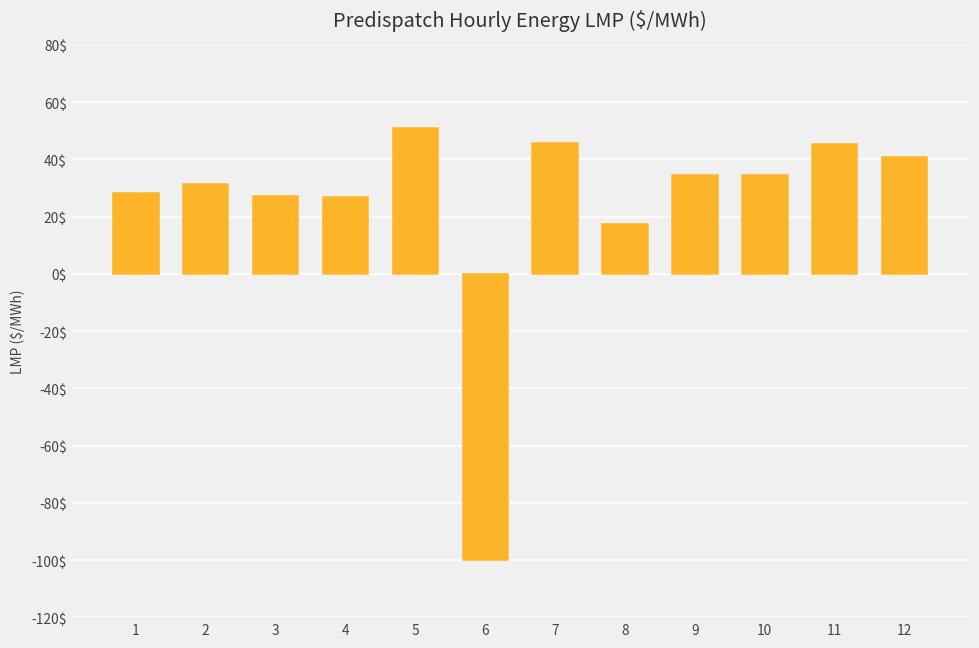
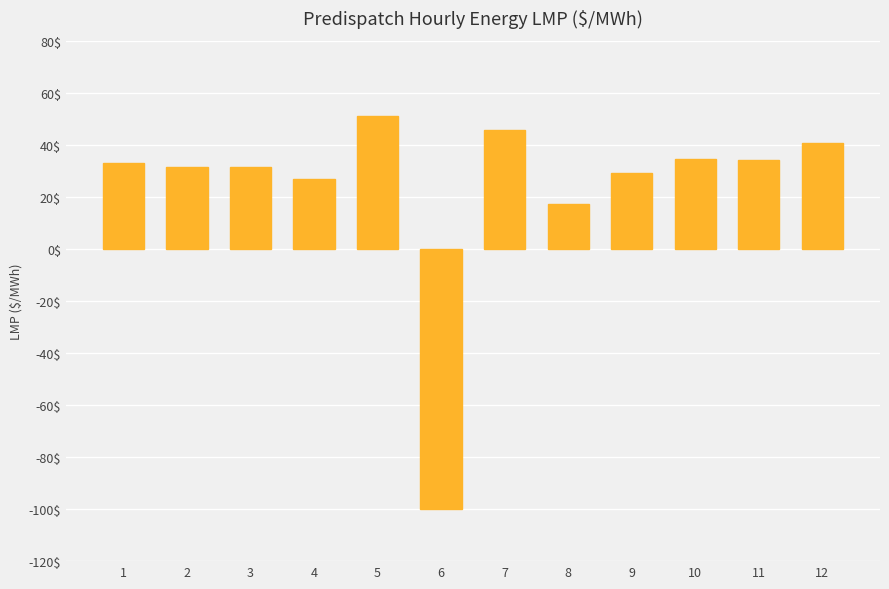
  {
-   "1": "28$",
+   "1": "33$",
    "2": "31$",
-   "3": "27$",
+   "3": "31$",
    "4": "27$",
    "5": "51$",
    "6": "-100$",
    "7": "46$",
    "8": "17$",
-   "9": "35$",
+   "9": "29$",
    "10": "35$",
-   "11": "45$",
+   "11": "34$",
    "12": "41$"
  }
